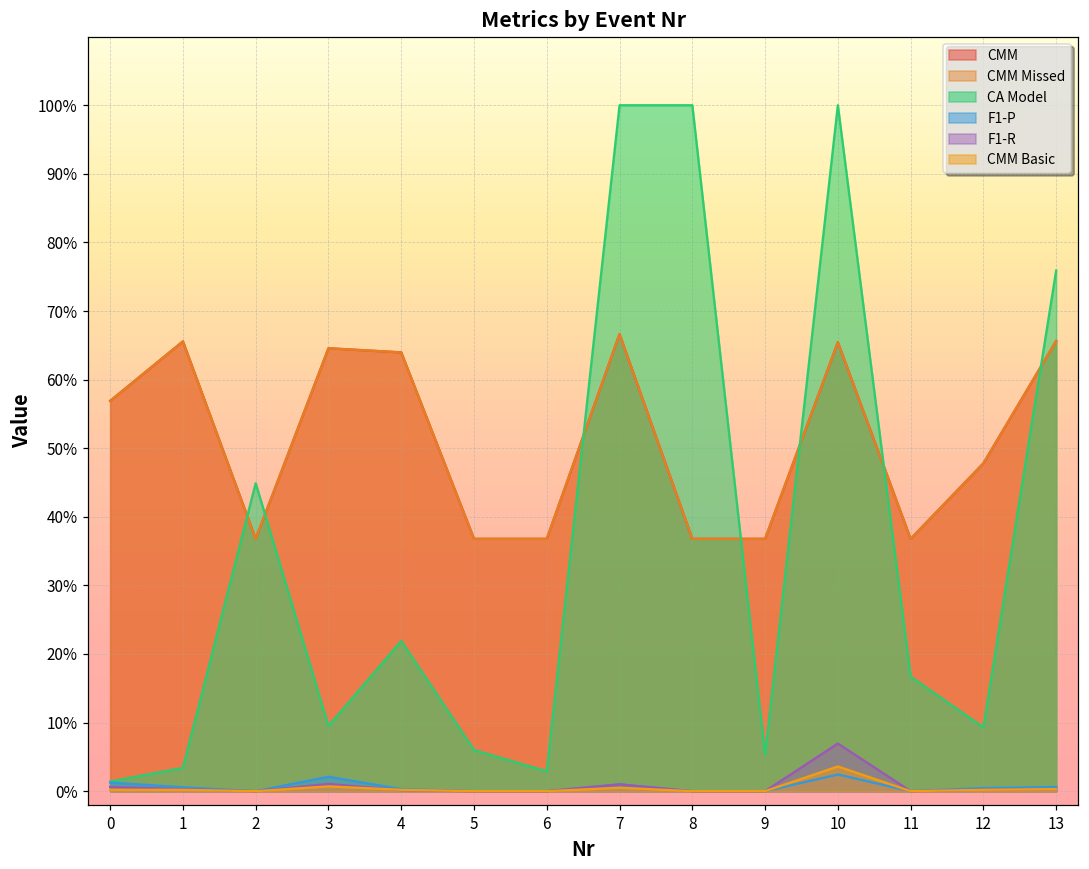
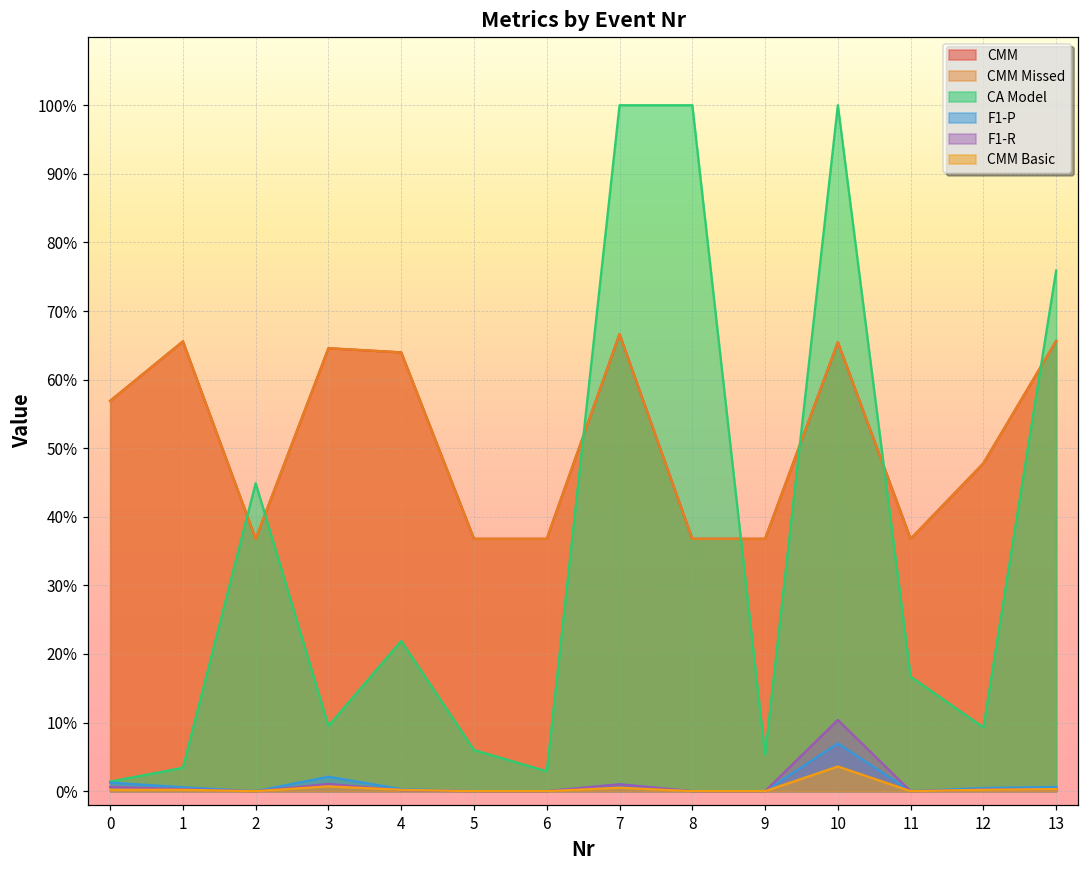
  {
    "CA Model": {
      "1": "3%",
      "2": "45%",
      "3": "10%",
      "4": "22%",
      "5": "6%",
      "6": "3%",
      "7": "100%",
      "8": "100%",
      "9": "5%",
      "10": "100%",
      "11": "17%",
      "12": "9%",
      "13": "76%"
    },
    "F1-P": {
      "3": "2%",
-     "10": "2%"
+     "10": "7%"
    },
    "F1-R": {
      "0": "1%",
-     "10": "7%"
+     "10": "10%"
    }
  }
